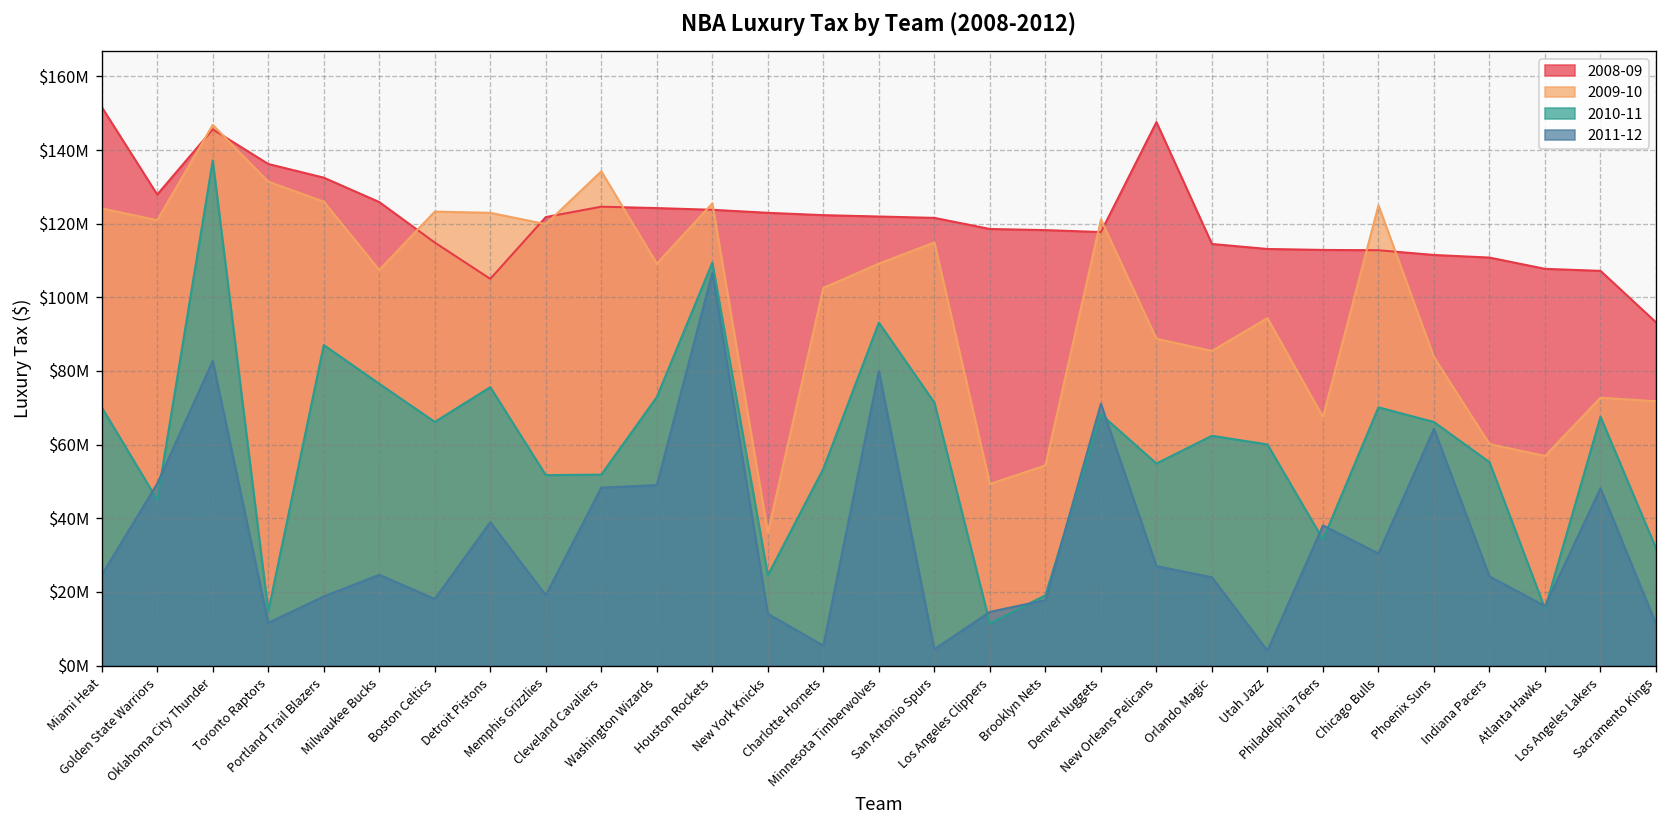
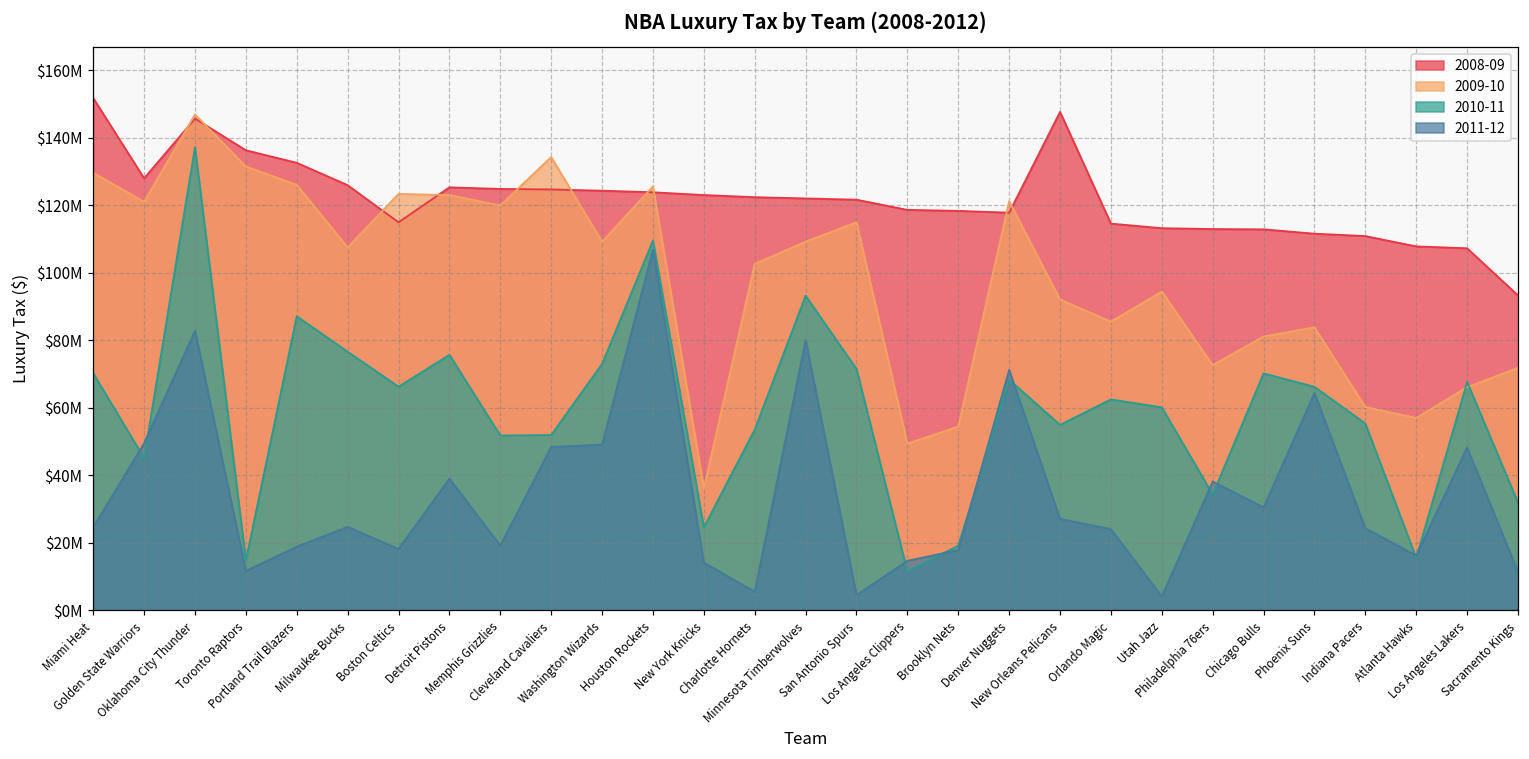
  {
    "2008-09": {
      "Miami Heat": "$152000000",
      "Golden State Warriors": "$128000000",
      "Oklahoma City Thunder": "$146000000",
      "Toronto Raptors": "$136000000",
      "Portland Trail Blazers": "$133000000",
      "Milwaukee Bucks": "$126000000",
      "Boston Celtics": "$115000000",
-     "Detroit Pistons": "$105000000",
-     "Memphis Grizzlies": "$122000000",
+     "Detroit Pistons": "$125000000",
+     "Memphis Grizzlies": "$125000000",
      "Cleveland Cavaliers": "$125000000",
      "Washington Wizards": "$124000000",
      "Houston Rockets": "$124000000",
      "New York Knicks": "$123000000",
      "Charlotte Hornets": "$122000000",
      "Minnesota Timberwolves": "$122000000",
      "San Antonio Spurs": "$122000000",
      "Los Angeles Clippers": "$119000000",
      "Brooklyn Nets": "$118000000",
      "Denver Nuggets": "$118000000",
      "New Orleans Pelicans": "$148000000",
      "Orlando Magic": "$114000000",
      "Utah Jazz": "$113000000",
      "Philadelphia 76ers": "$113000000",
      "Chicago Bulls": "$113000000",
      "Phoenix Suns": "$112000000",
      "Indiana Pacers": "$111000000",
      "Atlanta Hawks": "$108000000",
      "Los Angeles Lakers": "$107000000",
      "Sacramento Kings": "$93000000"
    },
    "2009-10": {
-     "Miami Heat": "$124000000",
+     "Miami Heat": "$130000000",
      "Golden State Warriors": "$121000000",
      "Oklahoma City Thunder": "$147000000",
      "Toronto Raptors": "$131000000",
      "Portland Trail Blazers": "$126000000",
      "Milwaukee Bucks": "$107000000",
      "Boston Celtics": "$123000000",
      "Detroit Pistons": "$123000000",
      "Memphis Grizzlies": "$120000000",
      "Cleveland Cavaliers": "$134000000",
      "Washington Wizards": "$109000000",
      "Houston Rockets": "$126000000",
      "New York Knicks": "$36000000",
      "Charlotte Hornets": "$103000000",
      "Minnesota Timberwolves": "$109000000",
      "San Antonio Spurs": "$115000000",
      "Los Angeles Clippers": "$49000000",
      "Brooklyn Nets": "$54000000",
      "Denver Nuggets": "$121000000",
-     "New Orleans Pelicans": "$89000000",
+     "New Orleans Pelicans": "$92000000",
      "Orlando Magic": "$85000000",
      "Utah Jazz": "$94000000",
-     "Philadelphia 76ers": "$68000000",
-     "Chicago Bulls": "$125000000",
+     "Philadelphia 76ers": "$73000000",
+     "Chicago Bulls": "$81000000",
      "Phoenix Suns": "$84000000",
      "Indiana Pacers": "$60000000",
      "Atlanta Hawks": "$57000000",
-     "Los Angeles Lakers": "$73000000",
+     "Los Angeles Lakers": "$66000000",
      "Sacramento Kings": "$72000000"
    }
  }
